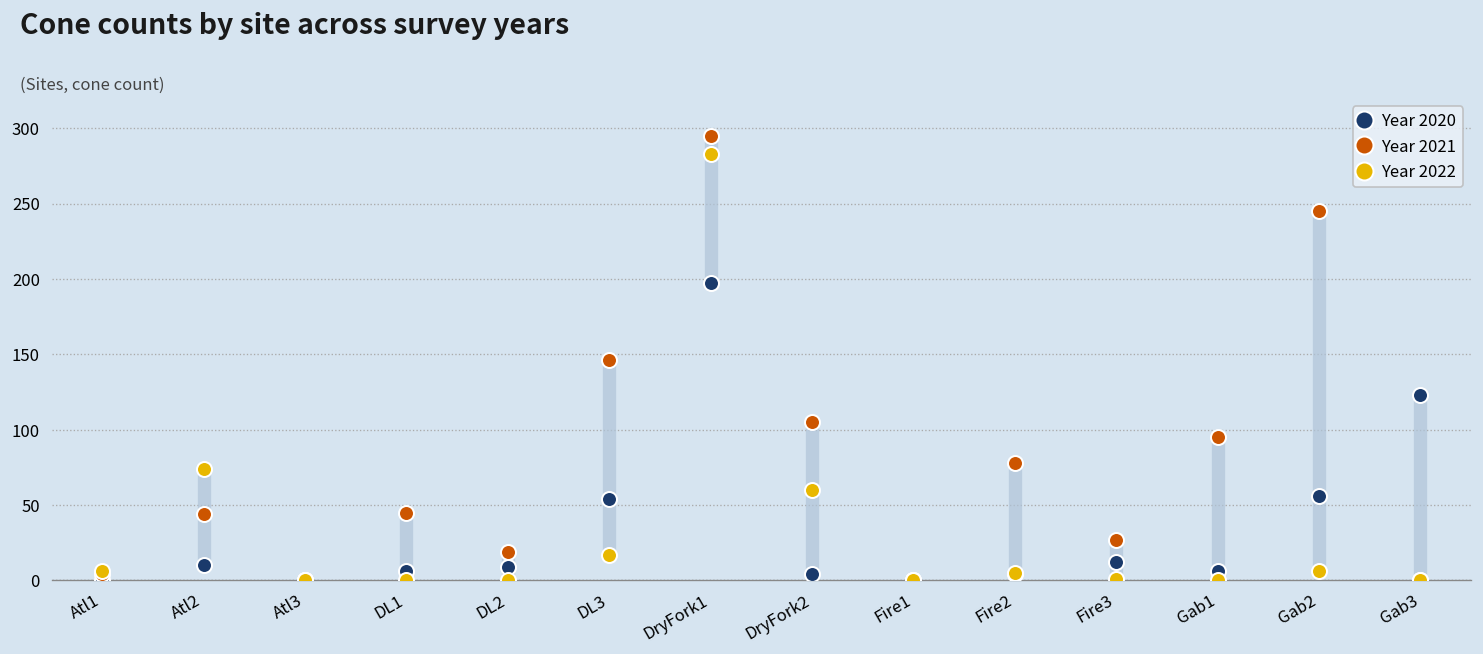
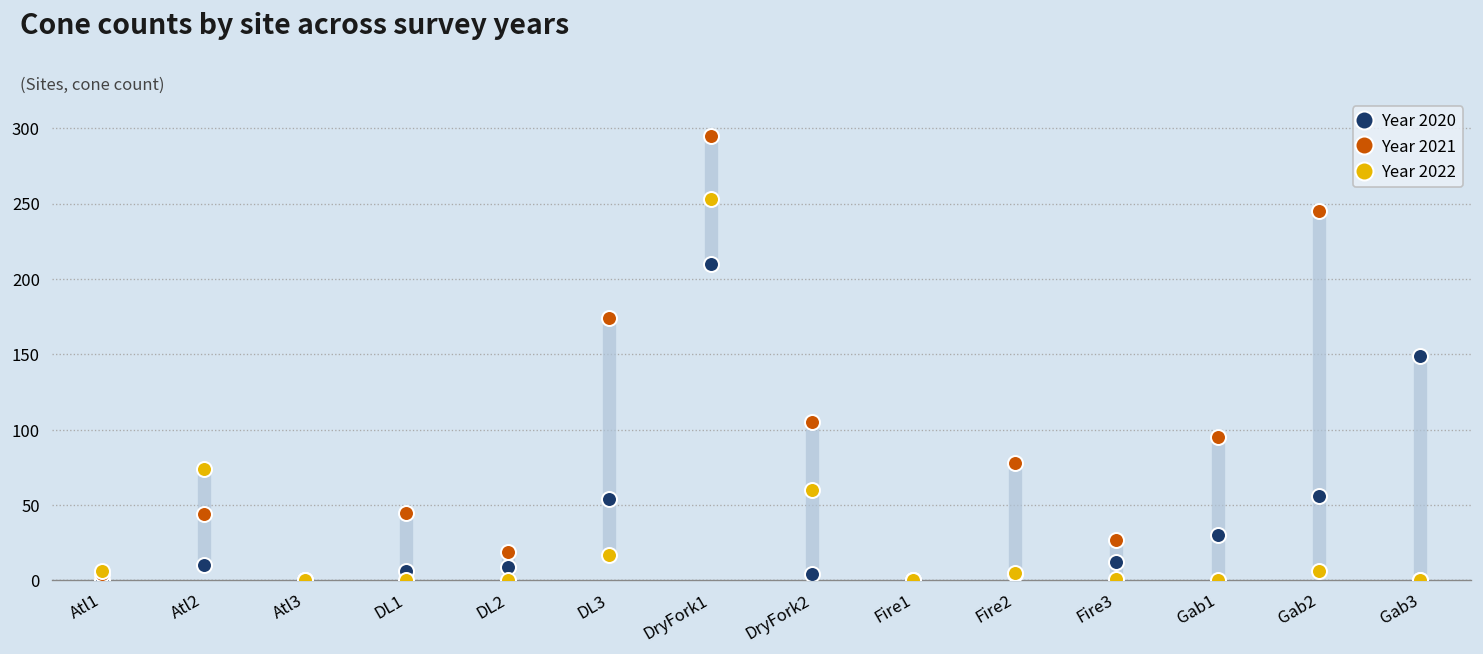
  {
    "Year 2020": {
      "DL1": 6,
      "DL2": 9,
      "DL3": 54,
-     "DryFork1": 197,
+     "DryFork1": 210,
      "Fire3": 12,
-     "Gab1": 6,
+     "Gab1": 30,
      "Gab2": 56,
-     "Gab3": 123
+     "Gab3": 149
    },
    "Year 2021": {
      "Atl2": 44,
-     "DL3": 146
+     "DL3": 174
    },
    "Year 2022": {
-     "DryFork1": 283,
+     "DryFork1": 253,
      "DryFork2": 60
    }
  }
